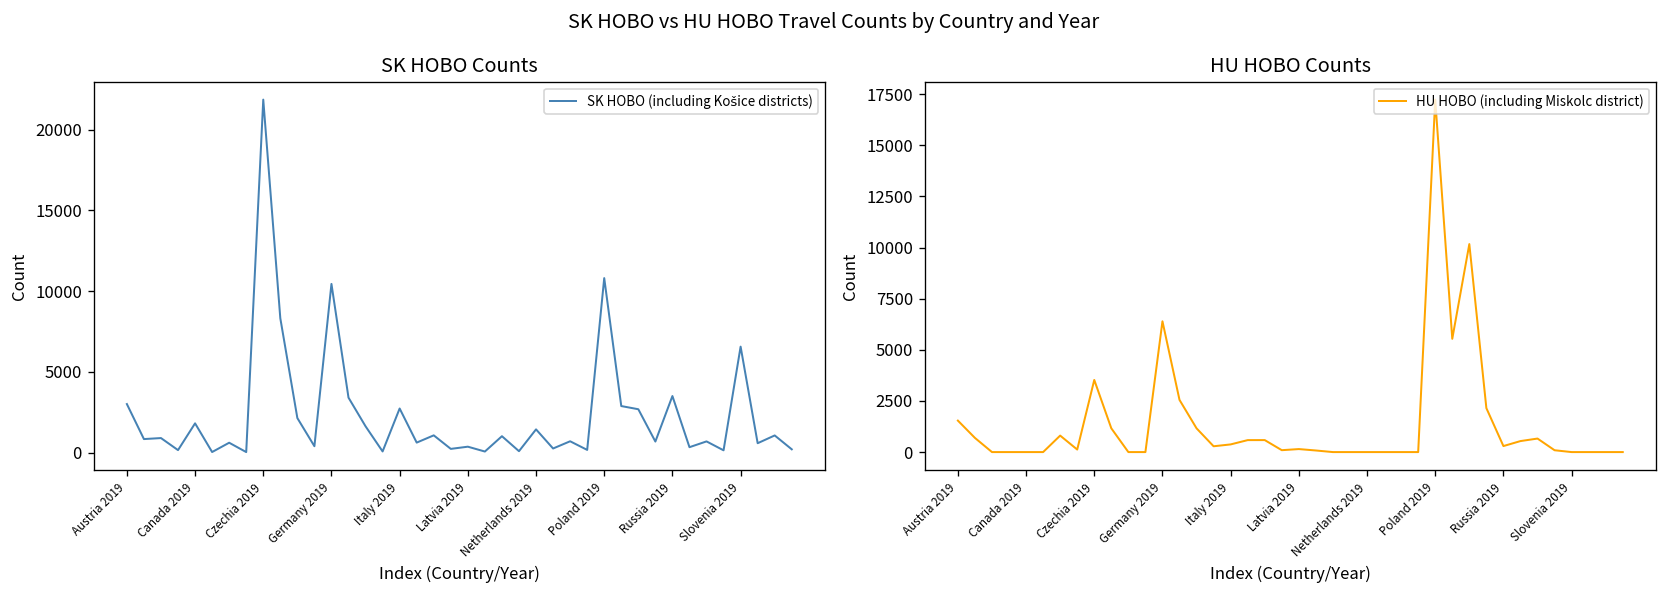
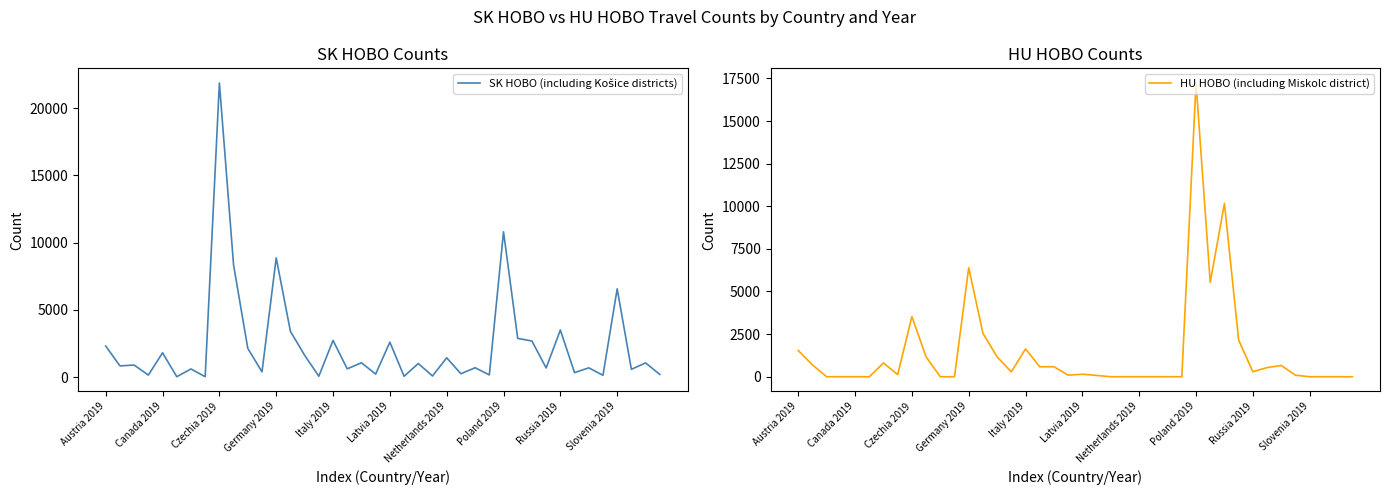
  {
    "SK HOBO Counts": {
-     "Austria 2019": 3000,
+     "Austria 2019": 2300,
      "Canada 2019": 1800,
      "Czechia 2019": 21900,
-     "Germany 2019": 10500,
+     "Germany 2019": 8900,
      "Italy 2019": 2700,
-     "Latvia 2019": 400,
+     "Latvia 2019": 2600,
      "Netherlands 2019": 1400,
      "Poland 2019": 10800,
      "Russia 2019": 3500,
      "Slovenia 2019": 6600
    },
    "HU HOBO Counts": {
      "Austria 2019": 1500,
      "Canada 2019": 0,
      "Czechia 2019": 3500,
      "Germany 2019": 6400,
-     "Italy 2019": 400,
+     "Italy 2019": 1600,
      "Latvia 2019": 100,
      "Netherlands 2019": 0,
      "Russia 2019": 300,
      "Slovenia 2019": 0
    }
  }
